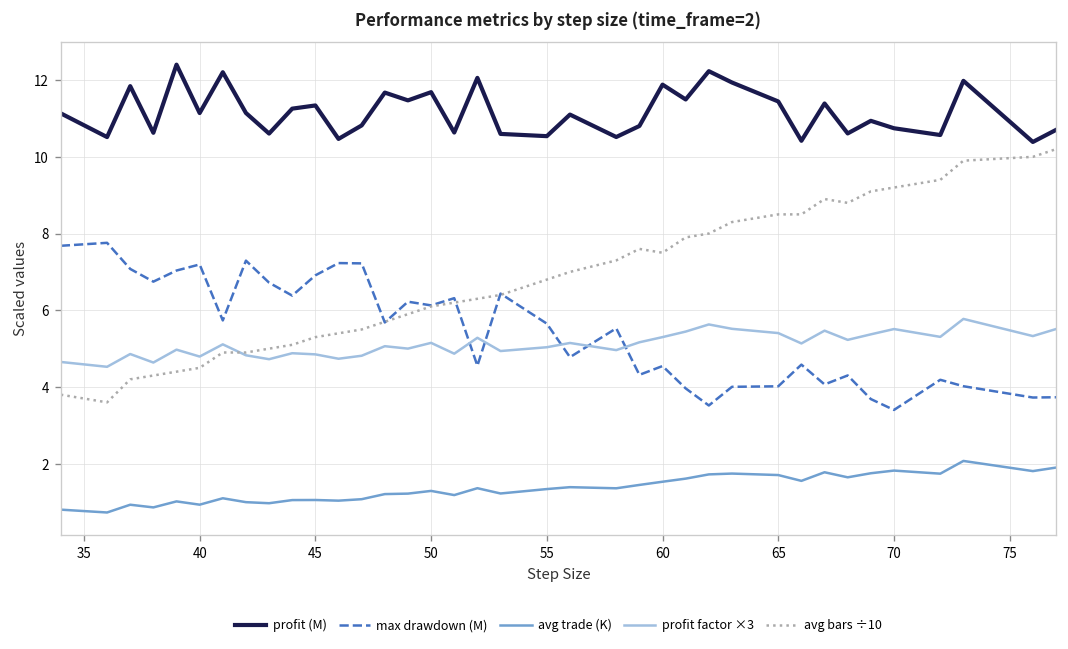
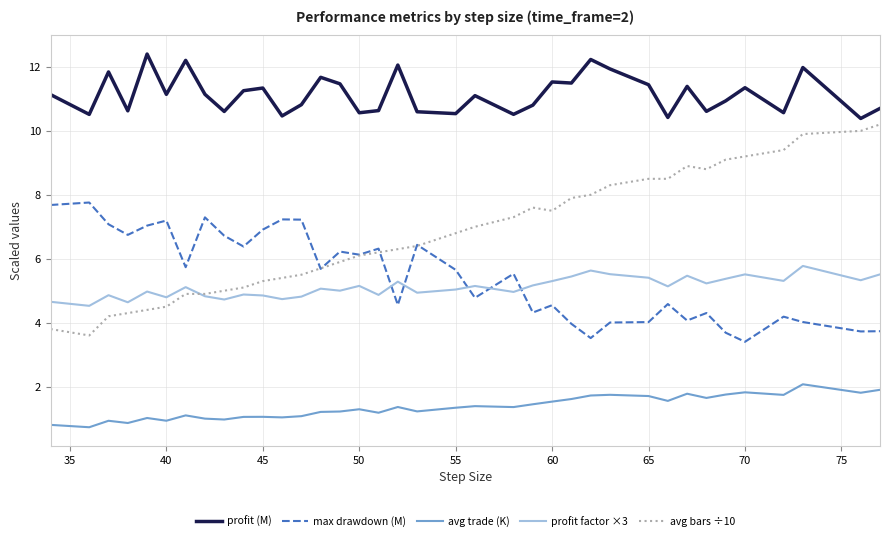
  {
    "profit (M)": {
      "40": 11.1,
      "45": 11.3,
-     "50": 11.7,
+     "50": 10.6,
      "55": 10.5,
-     "60": 11.9,
+     "60": 11.5,
      "65": 11.4,
-     "70": 10.7
+     "70": 11.4
    },
    "max drawdown (M)": {
      "40": 7.2,
      "45": 6.9,
      "55": 5.7,
      "60": 4.5,
      "65": 4.0,
      "70": 3.4
    }
  }
